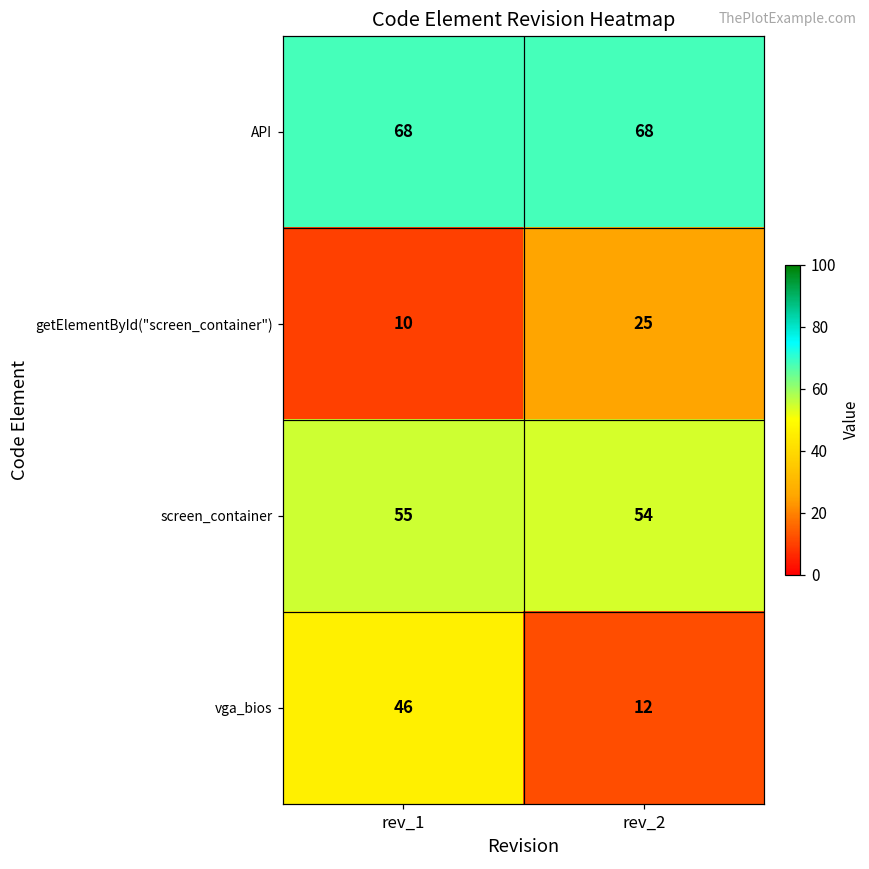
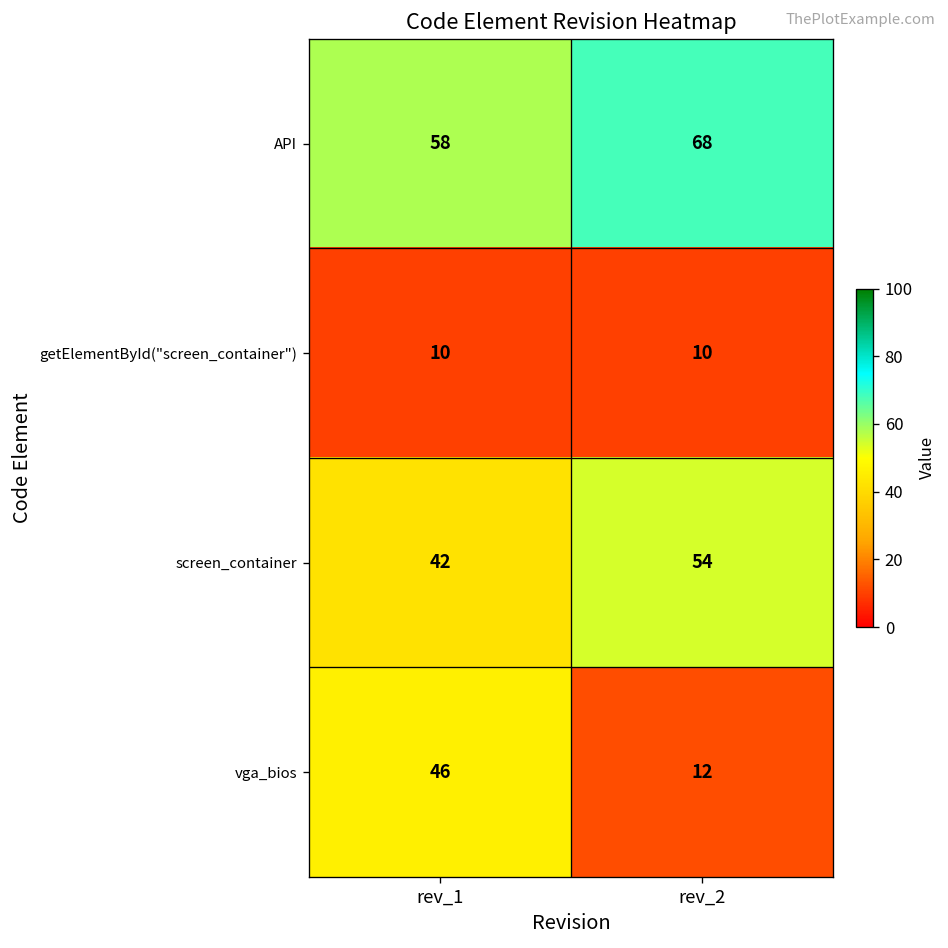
  {
    "API": {
-     "rev_1": 68,
+     "rev_1": 58,
      "rev_2": 68
    },
    "getElementById(\"screen_container\")": {
      "rev_1": 10,
-     "rev_2": 25
+     "rev_2": 10
    },
    "screen_container": {
-     "rev_1": 55,
+     "rev_1": 42,
      "rev_2": 54
    },
    "vga_bios": {
      "rev_1": 46,
      "rev_2": 12
    }
  }
